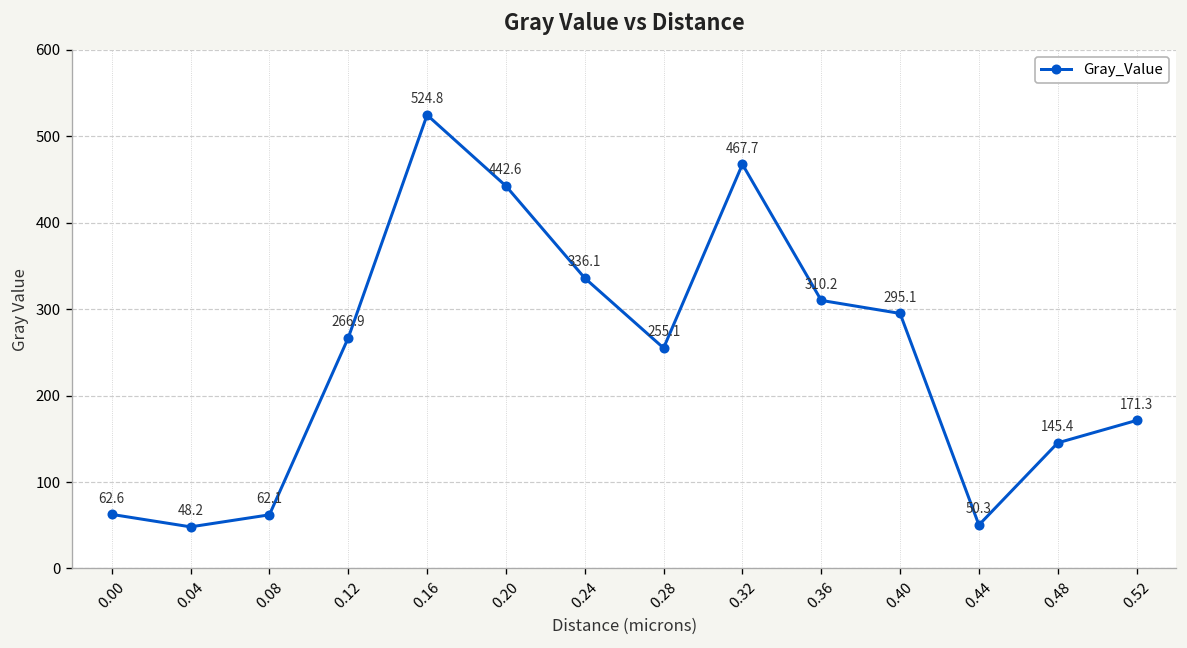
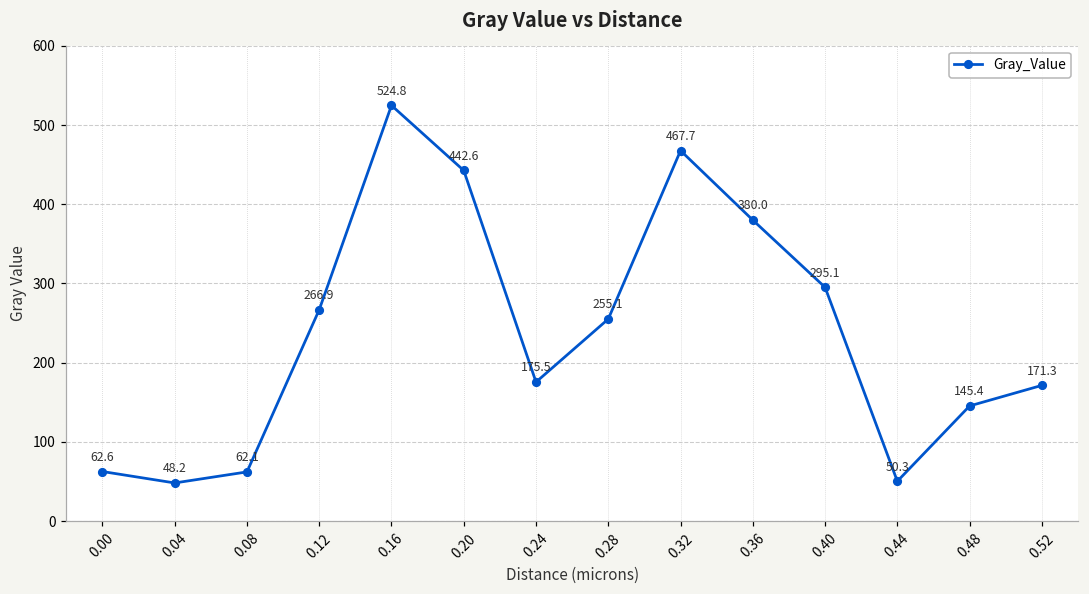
  {
    "0.00": 62.6,
    "0.04": 48.2,
    "0.08": 62.1,
    "0.12": 266.9,
    "0.16": 524.8,
    "0.20": 442.6,
-   "0.24": 336.1,
+   "0.24": 175.5,
    "0.28": 255.1,
    "0.32": 467.7,
-   "0.36": 310.2,
+   "0.36": 380.0,
    "0.40": 295.1,
    "0.44": 50.3,
    "0.48": 145.4,
    "0.52": 171.3
  }
